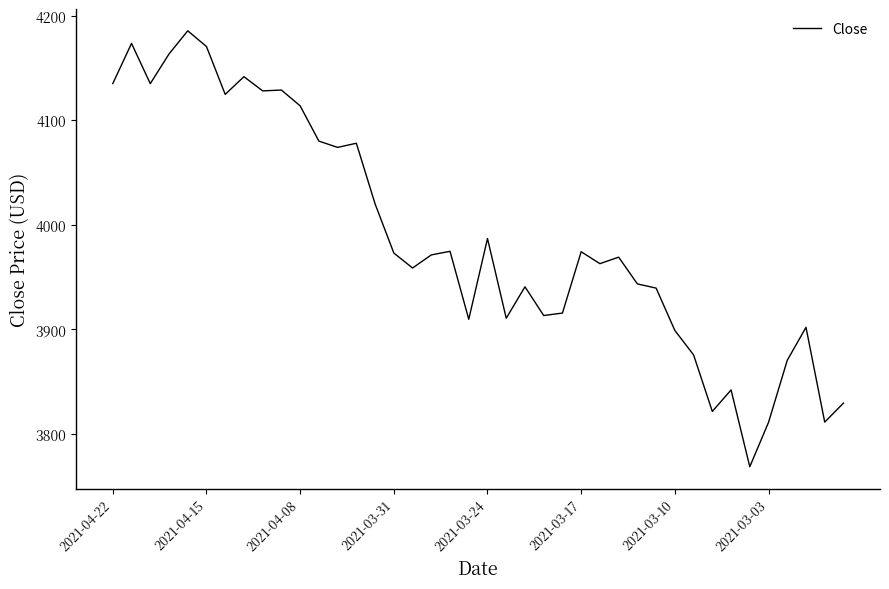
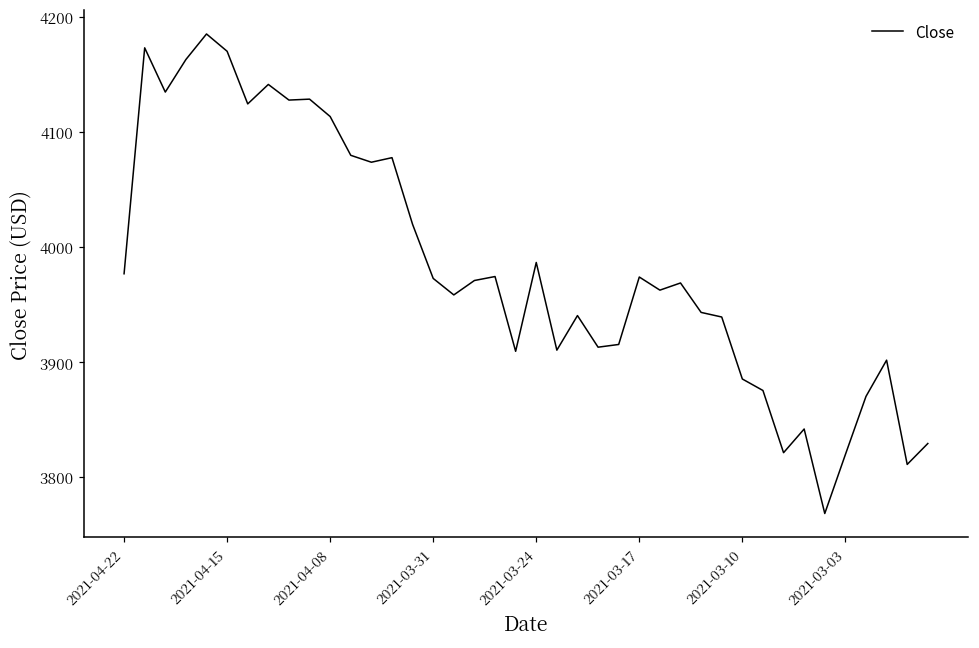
  {
-   "2021-04-22": 4135,
+   "2021-04-22": 3977,
    "2021-04-15": 4170,
    "2021-04-08": 4114,
    "2021-03-31": 3973,
    "2021-03-24": 3987,
    "2021-03-17": 3974,
-   "2021-03-10": 3899,
-   "2021-03-03": 3811
+   "2021-03-10": 3885,
+   "2021-03-03": 3820
  }
